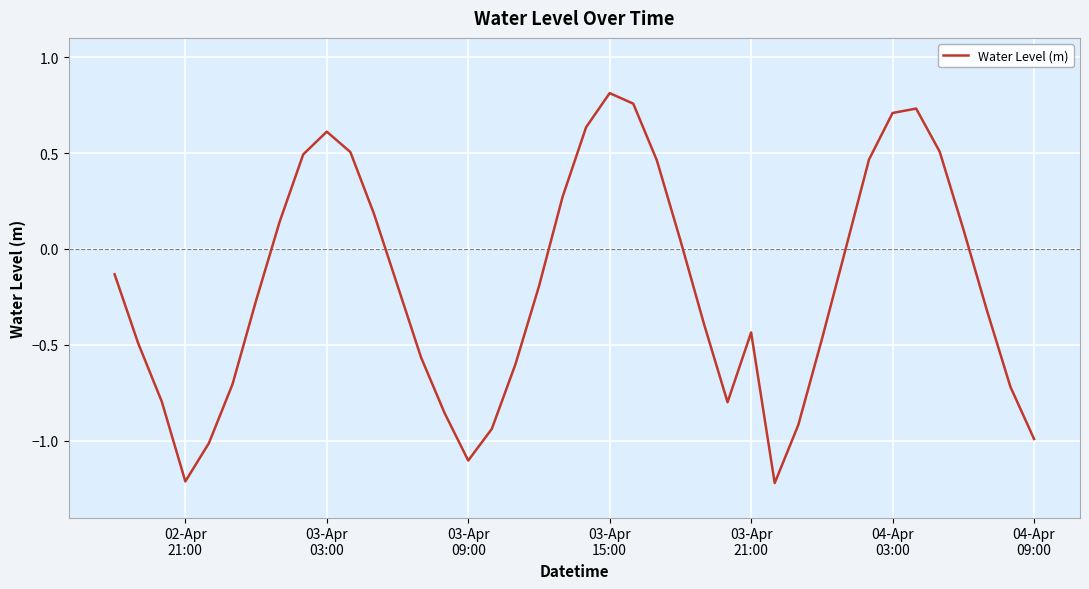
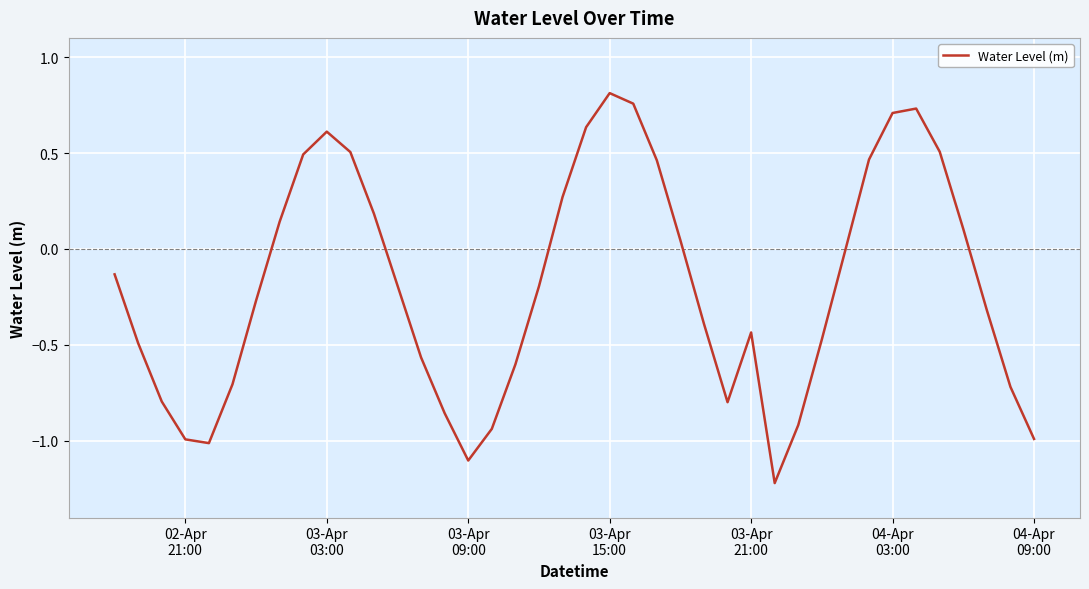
  {
-   "02-Apr 21:00": -1.21,
+   "02-Apr 21:00": -0.99,
    "03-Apr 03:00": 0.61,
    "03-Apr 09:00": -1.10,
    "03-Apr 15:00": 0.81,
    "03-Apr 21:00": -0.44,
    "04-Apr 03:00": 0.71,
    "04-Apr 09:00": -0.99
  }
